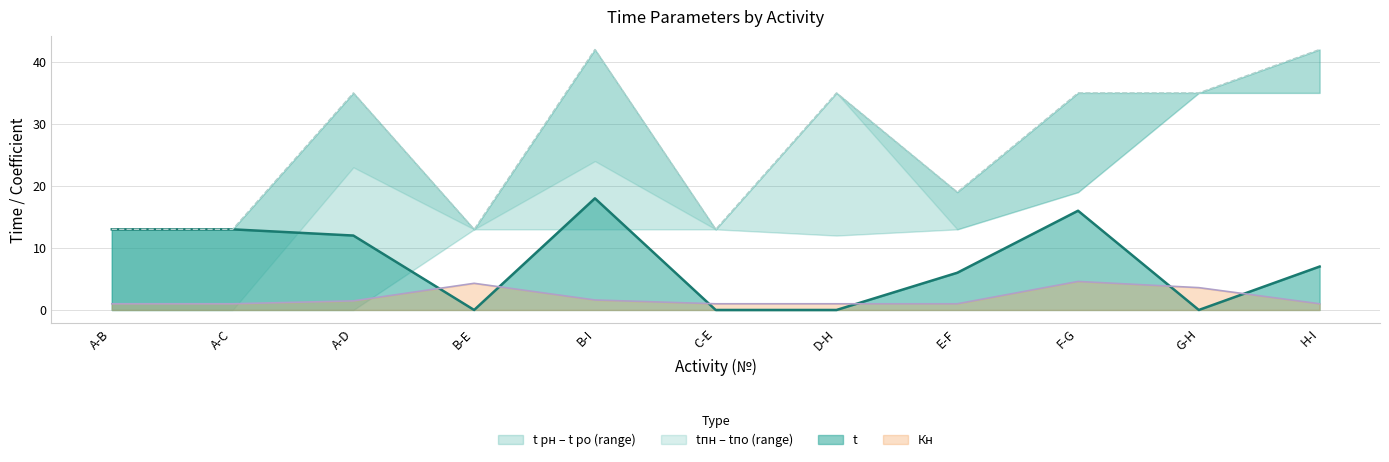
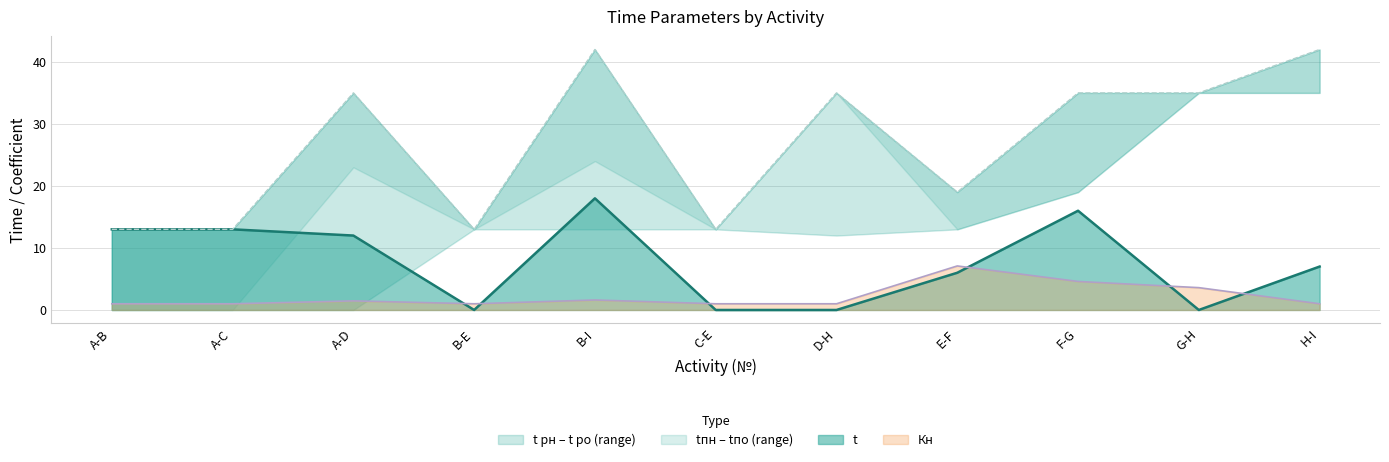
  {
    "Кн": {
      "A-B": 1,
      "A-C": 1,
      "A-D": 1,
-     "B-E": 4,
+     "B-E": 1,
      "B-I": 2,
      "C-E": 1,
      "D-H": 1,
-     "E-F": 1,
+     "E-F": 7,
      "F-G": 5,
      "G-H": 4,
      "H-I": 1
    }
  }
